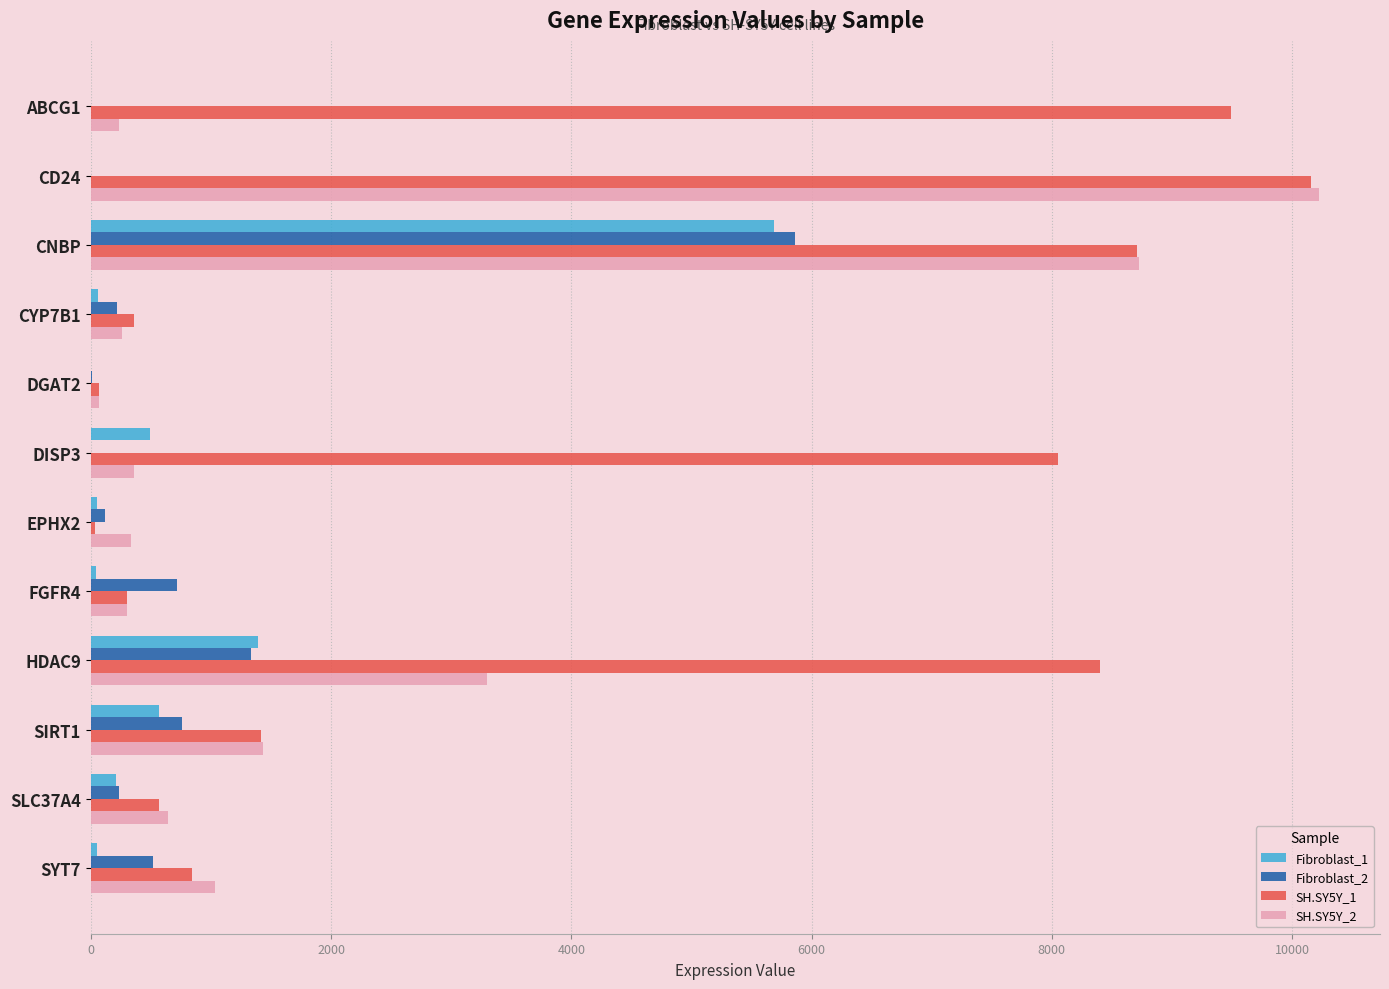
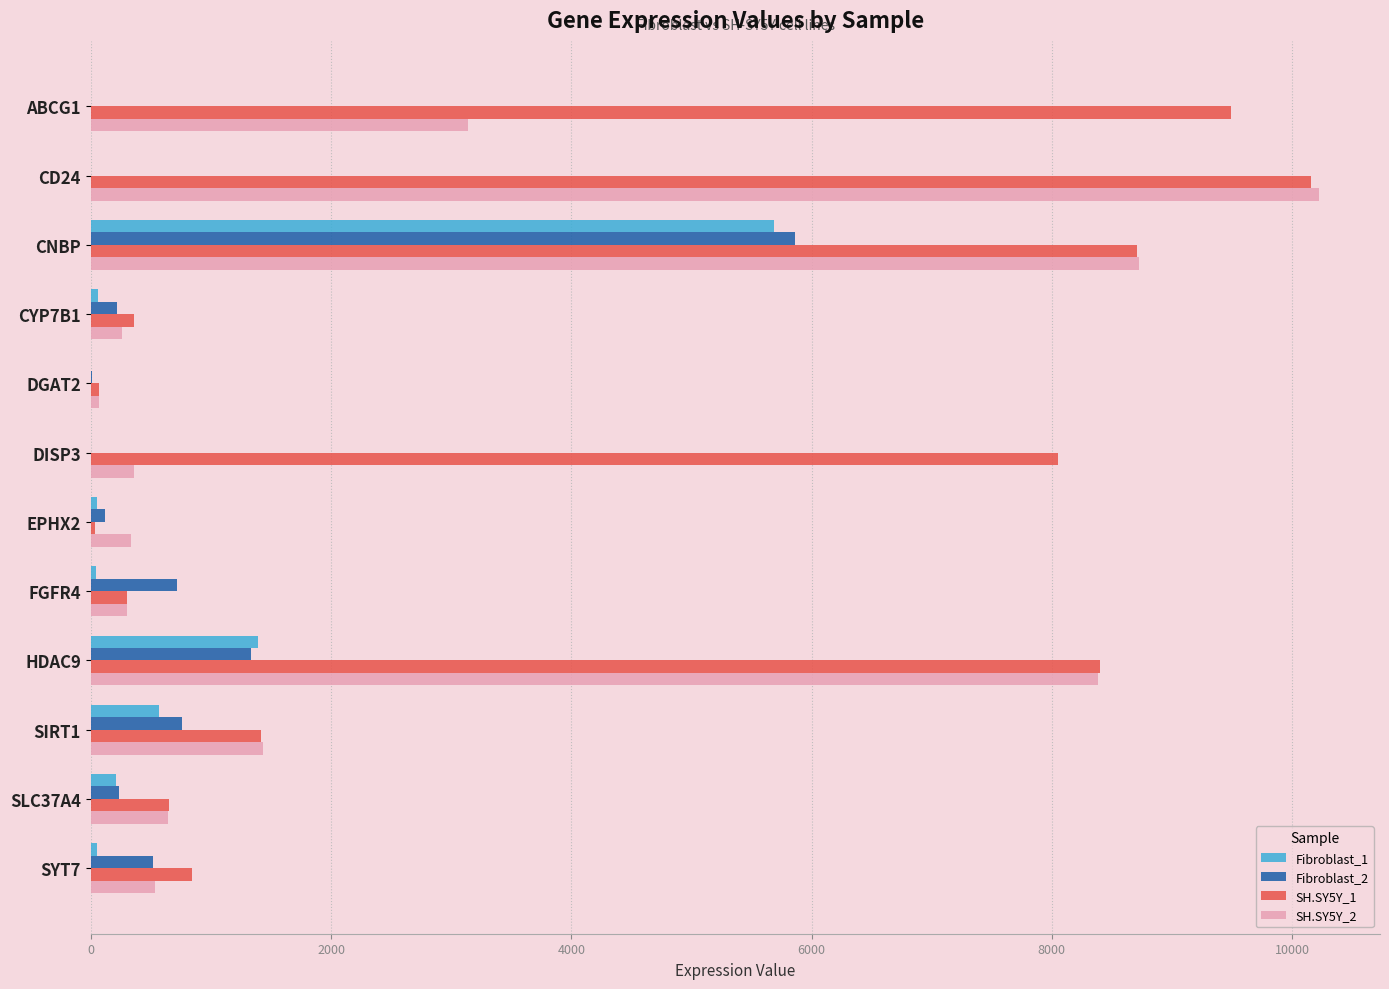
  {
    "Fibroblast_1": {
      "ABCG1": 0,
      "CD24": 0,
      "CNBP": 5680,
      "CYP7B1": 60,
-     "DISP3": 490,
+     "DISP3": 0,
      "EPHX2": 50,
      "FGFR4": 50,
      "HDAC9": 1400,
      "SIRT1": 570,
      "SLC37A4": 210,
      "SYT7": 50
    },
    "Fibroblast_2": {
      "CNBP": 5860,
      "CYP7B1": 220,
      "EPHX2": 120,
      "FGFR4": 710,
      "HDAC9": 1340,
      "SIRT1": 760,
      "SLC37A4": 240,
      "SYT7": 510
    },
    "SH.SY5Y_1": {
      "ABCG1": 9500,
      "CD24": 10160,
      "CNBP": 8710,
      "CYP7B1": 360,
      "DGAT2": 70,
      "DISP3": 8050,
      "EPHX2": 40,
      "FGFR4": 310,
      "HDAC9": 8400,
      "SIRT1": 1420,
-     "SLC37A4": 570,
+     "SLC37A4": 650,
      "SYT7": 850
    },
    "SH.SY5Y_2": {
-     "ABCG1": 240,
+     "ABCG1": 3140,
      "CD24": 10220,
      "CNBP": 8720,
      "CYP7B1": 260,
      "DGAT2": 70,
      "DISP3": 360,
      "EPHX2": 340,
      "FGFR4": 300,
-     "HDAC9": 3300,
+     "HDAC9": 8380,
      "SIRT1": 1440,
      "SLC37A4": 640,
-     "SYT7": 1030
+     "SYT7": 540
    }
  }
